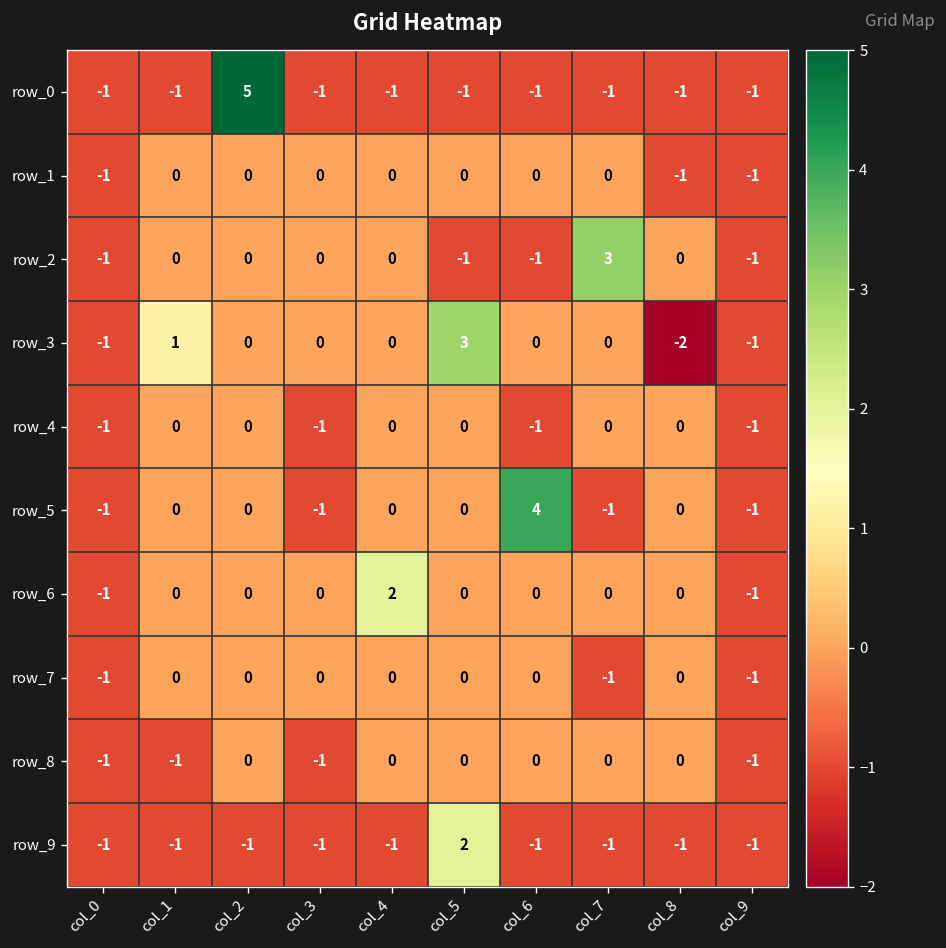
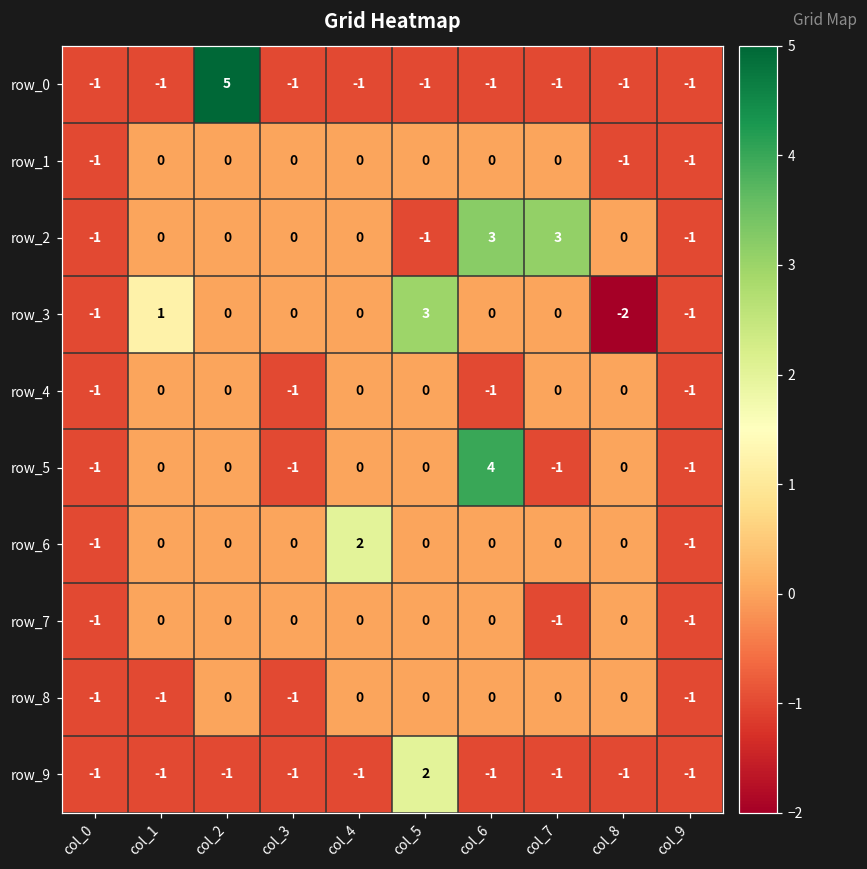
  {
    "row_0": {
      "col_0": -1,
      "col_1": -1,
      "col_2": 5,
      "col_3": -1,
      "col_4": -1,
      "col_5": -1,
      "col_6": -1,
      "col_7": -1,
      "col_8": -1,
      "col_9": -1
    },
    "row_1": {
      "col_0": -1,
      "col_1": 0,
      "col_2": 0,
      "col_3": 0,
      "col_4": 0,
      "col_5": 0,
      "col_6": 0,
      "col_7": 0,
      "col_8": -1,
      "col_9": -1
    },
    "row_2": {
      "col_0": -1,
      "col_1": 0,
      "col_2": 0,
      "col_3": 0,
      "col_4": 0,
      "col_5": -1,
-     "col_6": -1,
+     "col_6": 3,
      "col_7": 3,
      "col_8": 0,
      "col_9": -1
    },
    "row_3": {
      "col_0": -1,
      "col_1": 1,
      "col_2": 0,
      "col_3": 0,
      "col_4": 0,
      "col_5": 3,
      "col_6": 0,
      "col_7": 0,
      "col_8": -2,
      "col_9": -1
    },
    "row_4": {
      "col_0": -1,
      "col_1": 0,
      "col_2": 0,
      "col_3": -1,
      "col_4": 0,
      "col_5": 0,
      "col_6": -1,
      "col_7": 0,
      "col_8": 0,
      "col_9": -1
    },
    "row_5": {
      "col_0": -1,
      "col_1": 0,
      "col_2": 0,
      "col_3": -1,
      "col_4": 0,
      "col_5": 0,
      "col_6": 4,
      "col_7": -1,
      "col_8": 0,
      "col_9": -1
    },
    "row_6": {
      "col_0": -1,
      "col_1": 0,
      "col_2": 0,
      "col_3": 0,
      "col_4": 2,
      "col_5": 0,
      "col_6": 0,
      "col_7": 0,
      "col_8": 0,
      "col_9": -1
    },
    "row_7": {
      "col_0": -1,
      "col_1": 0,
      "col_2": 0,
      "col_3": 0,
      "col_4": 0,
      "col_5": 0,
      "col_6": 0,
      "col_7": -1,
      "col_8": 0,
      "col_9": -1
    },
    "row_8": {
      "col_0": -1,
      "col_1": -1,
      "col_2": 0,
      "col_3": -1,
      "col_4": 0,
      "col_5": 0,
      "col_6": 0,
      "col_7": 0,
      "col_8": 0,
      "col_9": -1
    },
    "row_9": {
      "col_0": -1,
      "col_1": -1,
      "col_2": -1,
      "col_3": -1,
      "col_4": -1,
      "col_5": 2,
      "col_6": -1,
      "col_7": -1,
      "col_8": -1,
      "col_9": -1
    }
  }
